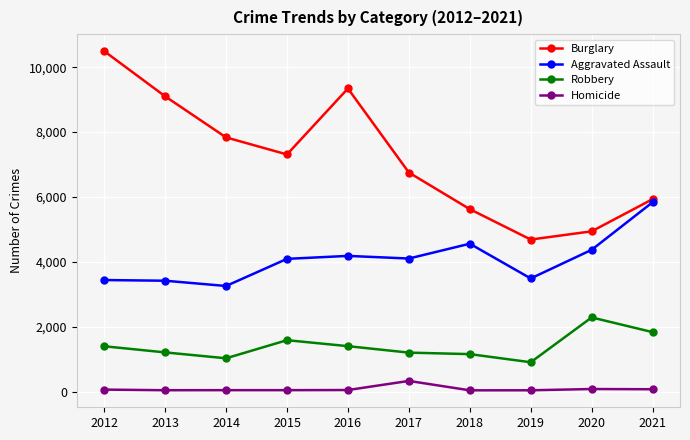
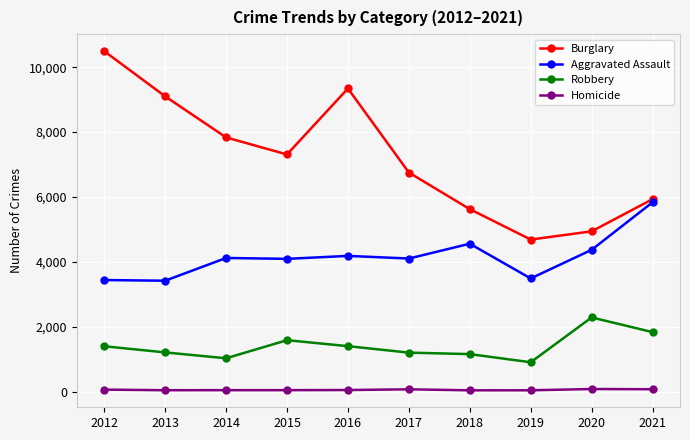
  {
    "Burglary": {
      "2012": "10,500",
      "2013": "9,100",
      "2014": "7,800",
      "2015": "7,300",
      "2016": "9,300",
      "2017": "6,800",
      "2018": "5,600",
      "2019": "4,700",
      "2020": "4,900",
      "2021": "5,900"
    },
    "Aggravated Assault": {
      "2012": "3,400",
      "2013": "3,400",
-     "2014": "3,300",
+     "2014": "4,100",
      "2015": "4,100",
      "2016": "4,200",
      "2017": "4,100",
      "2018": "4,600",
      "2019": "3,500",
      "2020": "4,400",
      "2021": "5,800"
    },
    "Robbery": {
      "2012": "1,400",
      "2013": "1,200",
      "2014": "1,000",
      "2015": "1,600",
      "2016": "1,400",
      "2017": "1,200",
      "2018": "1,200",
      "2019": "900",
      "2020": "2,300",
      "2021": "1,800"
    },
    "Homicide": {
      "2012": "100",
      "2013": "100",
      "2014": "100",
      "2015": "100",
      "2016": "100",
-     "2017": "300",
+     "2017": "100",
      "2018": "100",
      "2019": "100",
      "2020": "100",
      "2021": "100"
    }
  }
